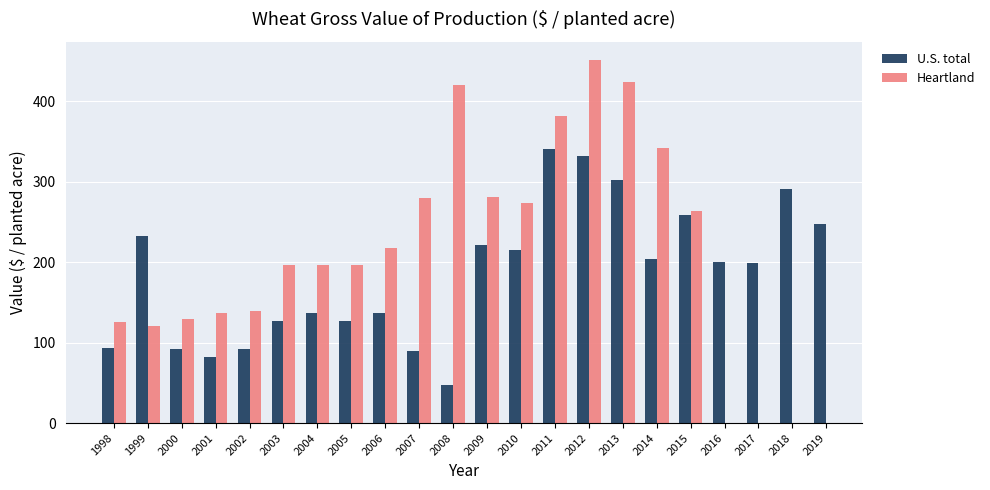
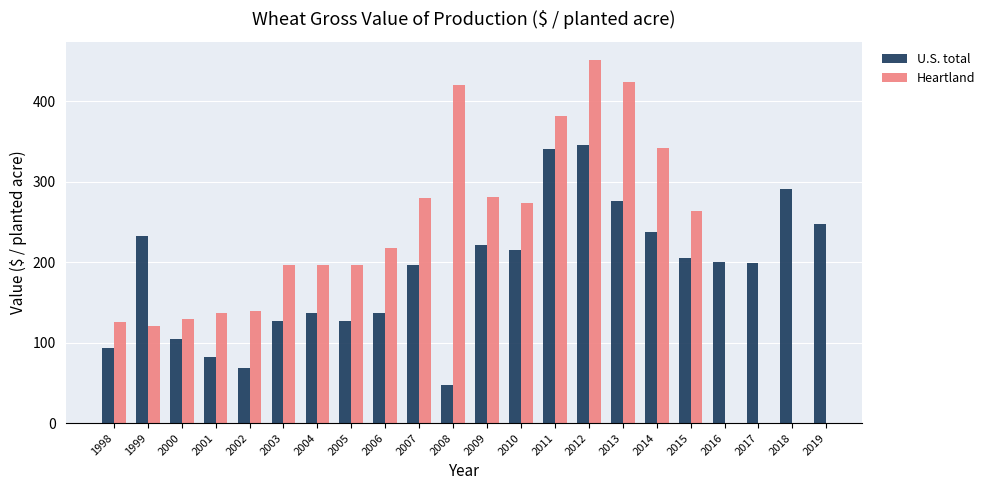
  {
    "U.S. total": {
      "1998": 90,
      "1999": 230,
-     "2000": 90,
+     "2000": 100,
      "2001": 80,
-     "2002": 90,
+     "2002": 70,
      "2003": 130,
      "2004": 140,
      "2005": 130,
      "2006": 140,
-     "2007": 90,
+     "2007": 200,
      "2008": 50,
      "2009": 220,
      "2010": 220,
      "2011": 340,
-     "2012": 330,
-     "2013": 300,
-     "2014": 200,
-     "2015": 260,
+     "2012": 350,
+     "2013": 280,
+     "2014": 240,
+     "2015": 200,
      "2016": 200,
      "2017": 200,
      "2018": 290,
      "2019": 250
    }
  }
